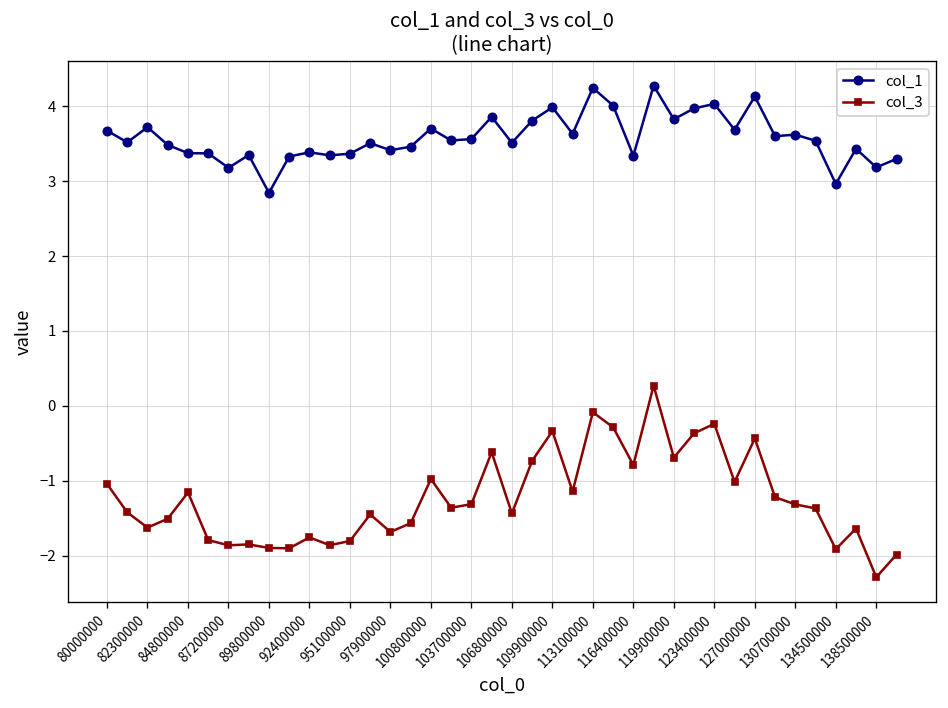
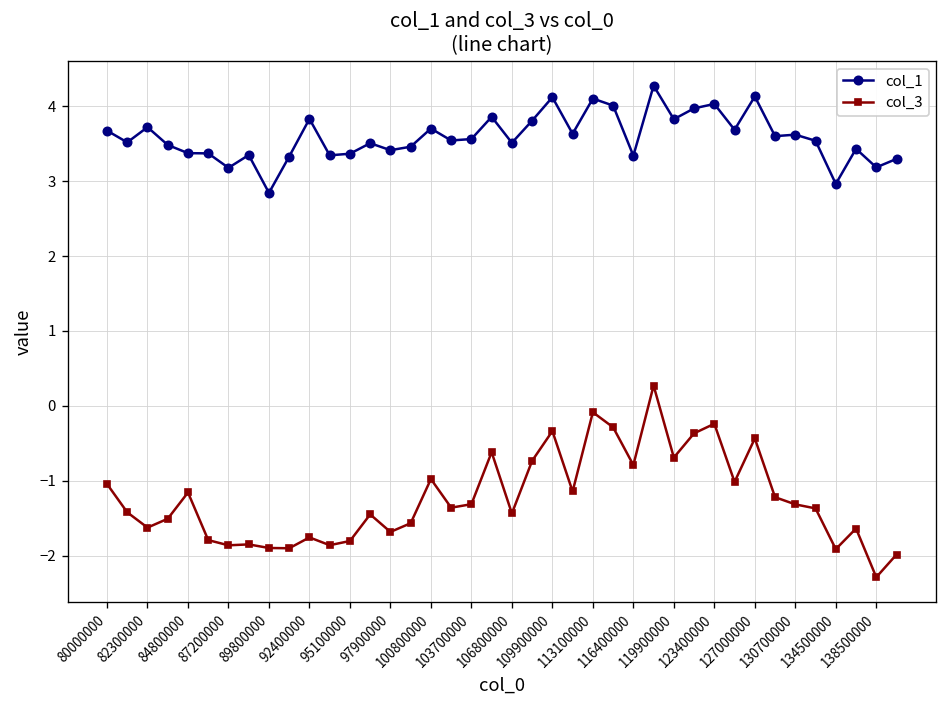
  {
    "col_1": {
      "80000000": 3.7,
      "82300000": 3.7,
      "84800000": 3.4,
      "87200000": 3.2,
      "89800000": 2.8,
-     "92400000": 3.4,
+     "92400000": 3.8,
      "95100000": 3.4,
      "97900000": 3.4,
      "100800000": 3.7,
      "103700000": 3.6,
      "106800000": 3.5,
-     "109900000": 4.0,
-     "113100000": 4.2,
+     "109900000": 4.1,
+     "113100000": 4.1,
      "116400000": 3.3,
      "119900000": 3.8,
      "123400000": 4.0,
      "127000000": 4.1,
      "130700000": 3.6,
      "134500000": 3.0,
      "138500000": 3.2
    },
    "col_3": {
      "80000000": -1.0,
      "82300000": -1.6,
      "84800000": -1.2,
      "87200000": -1.9,
      "89800000": -1.9,
      "92400000": -1.8,
      "95100000": -1.8,
      "97900000": -1.7,
      "100800000": -1.0,
      "103700000": -1.3,
      "106800000": -1.4,
      "109900000": -0.3,
      "113100000": -0.1,
      "116400000": -0.8,
      "119900000": -0.7,
      "123400000": -0.2,
      "127000000": -0.4,
      "130700000": -1.3,
      "134500000": -1.9,
      "138500000": -2.3
    }
  }
